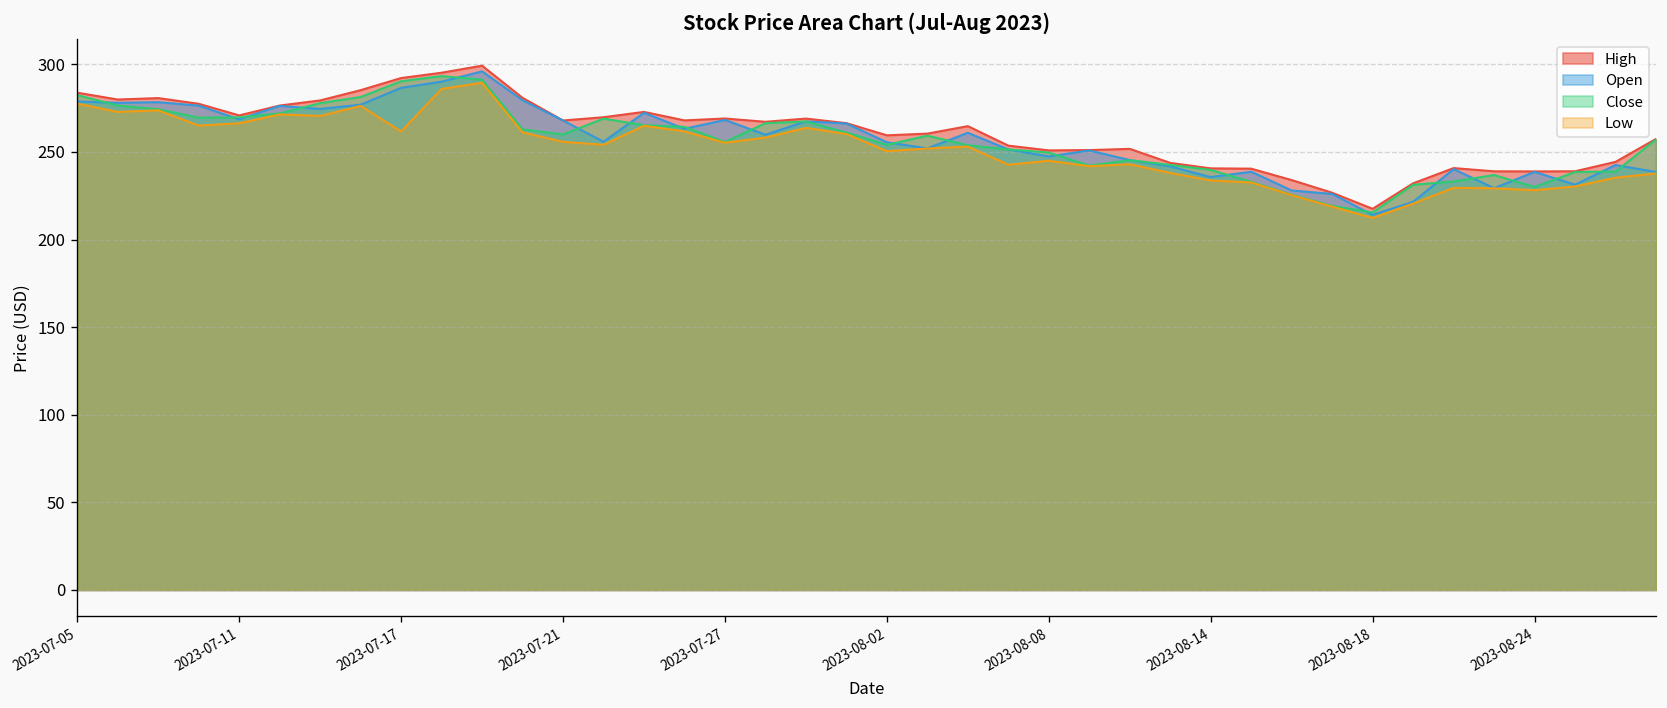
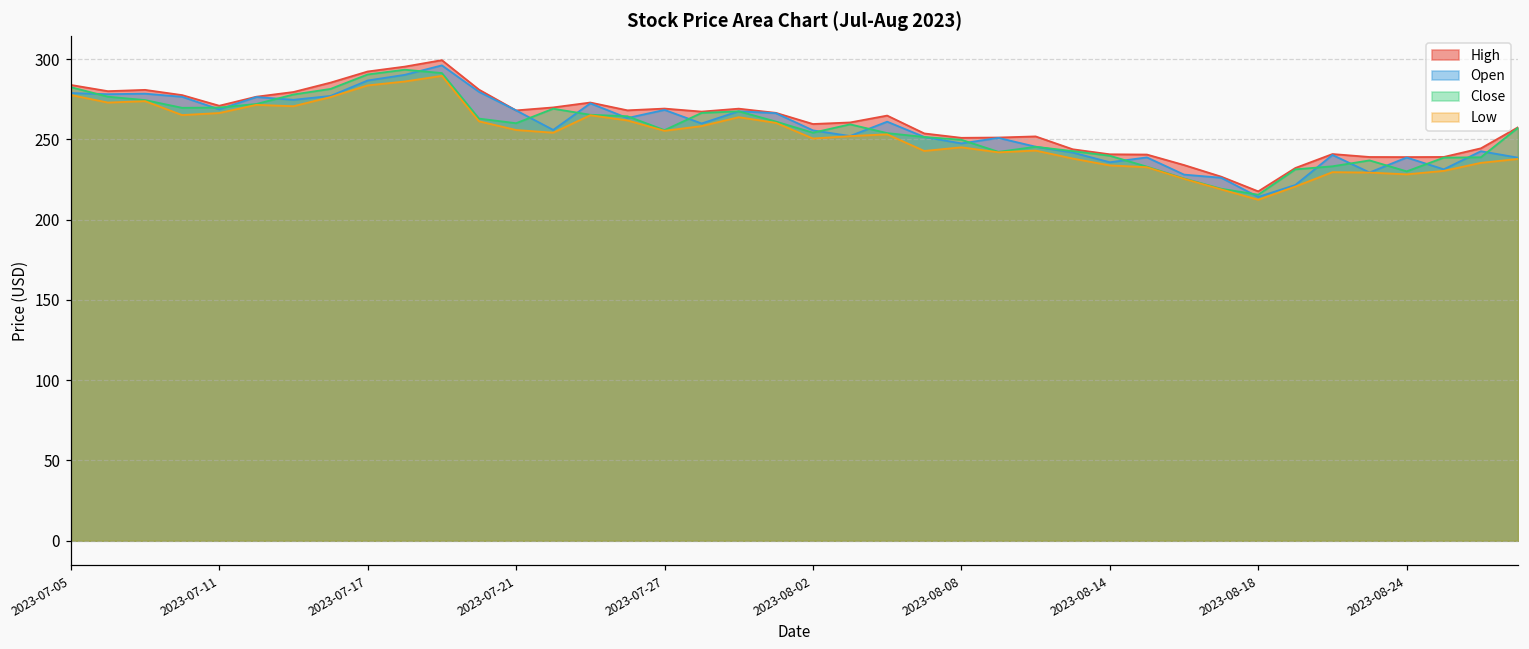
  {
    "High": {
      "2023-07-17": 292,
      "2023-08-02": 260,
      "2023-08-18": 218
    },
    "Open": {
      "2023-07-17": 287,
      "2023-08-08": 247,
      "2023-08-14": 236
    },
    "Close": {
      "2023-07-17": 290,
      "2023-07-21": 260,
      "2023-08-24": 230
    },
    "Low": {
      "2023-07-11": 266,
-     "2023-07-17": 262,
+     "2023-07-17": 284,
      "2023-07-21": 256,
      "2023-08-02": 250,
      "2023-08-08": 245,
      "2023-08-14": 234,
      "2023-08-18": 212,
      "2023-08-24": 228
    }
  }
